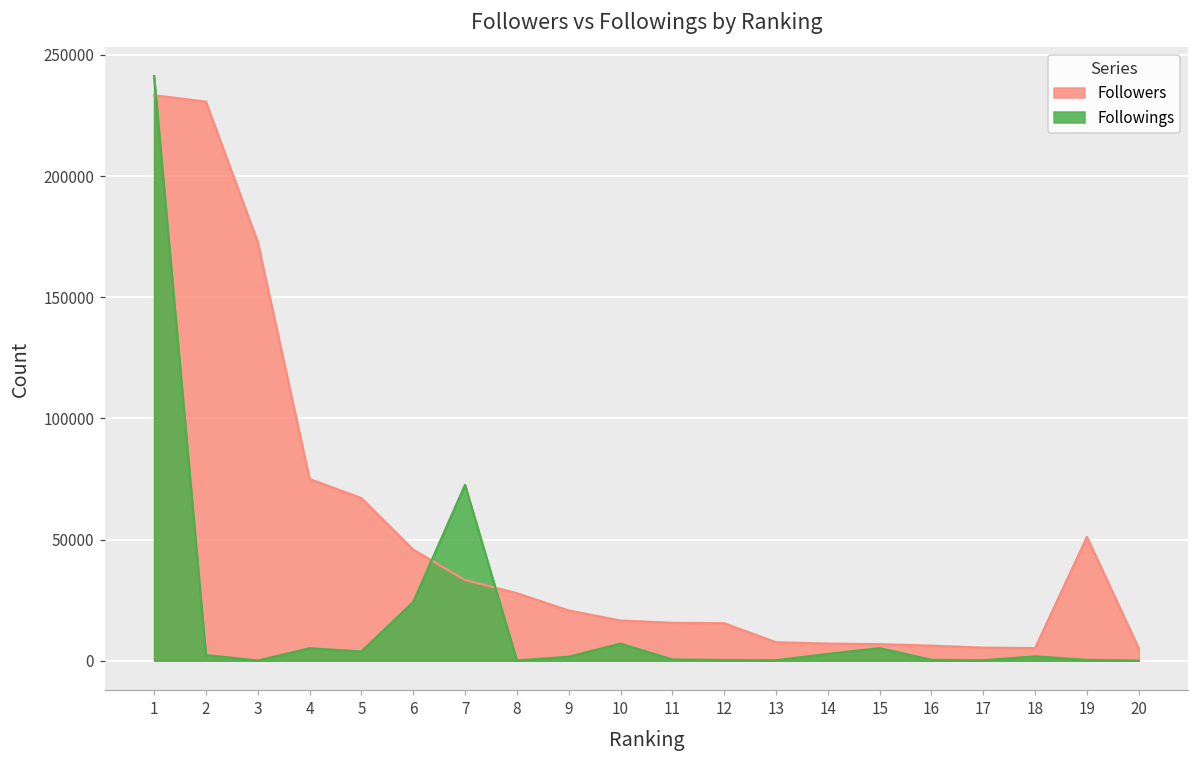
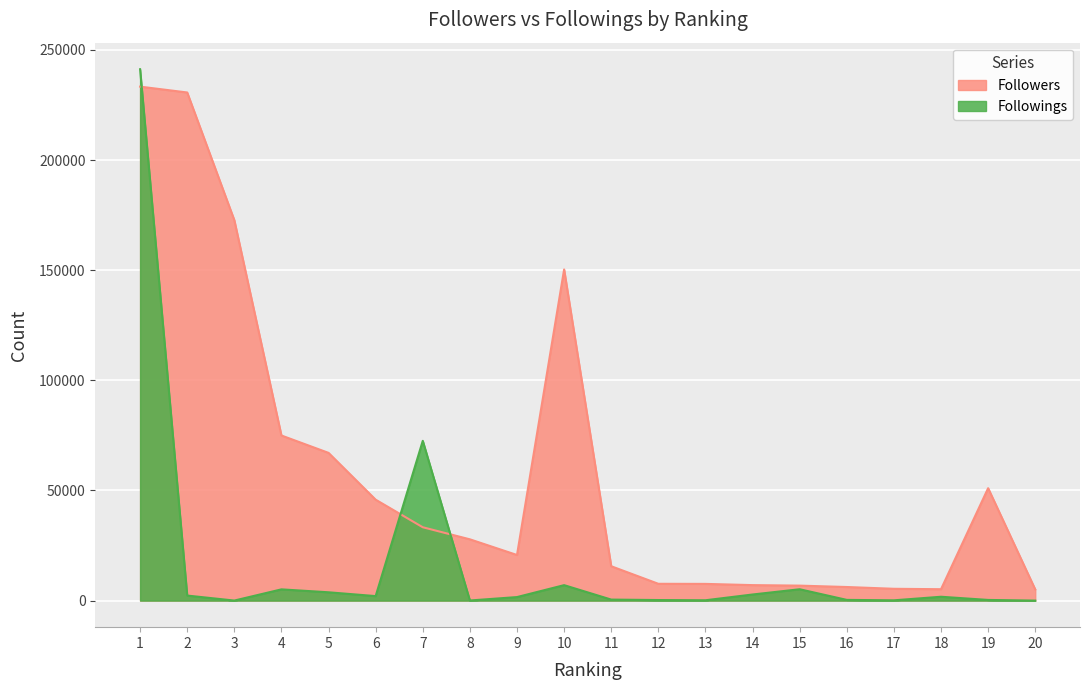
  {
    "Followers": {
      "1": 233000,
      "2": 231000,
      "3": 173000,
      "4": 75000,
      "5": 67000,
      "6": 46000,
      "7": 33000,
      "8": 28000,
      "9": 21000,
-     "10": 17000,
+     "10": 150000,
      "11": 16000,
-     "12": 15000,
+     "12": 8000,
      "13": 8000,
      "14": 7000,
      "15": 7000,
      "16": 6000,
      "17": 5000,
      "18": 5000,
      "19": 51000,
      "20": 5000
    },
    "Followings": {
      "1": 241000,
      "2": 2000,
      "3": 0,
      "4": 5000,
      "5": 4000,
-     "6": 24000,
+     "6": 2000,
      "7": 73000,
      "8": 0,
      "9": 2000,
      "10": 7000,
      "11": 0,
      "12": 0,
      "13": 0,
      "14": 3000,
      "15": 5000,
      "16": 0,
      "17": 0,
      "18": 2000,
      "19": 0,
      "20": 0
    }
  }
